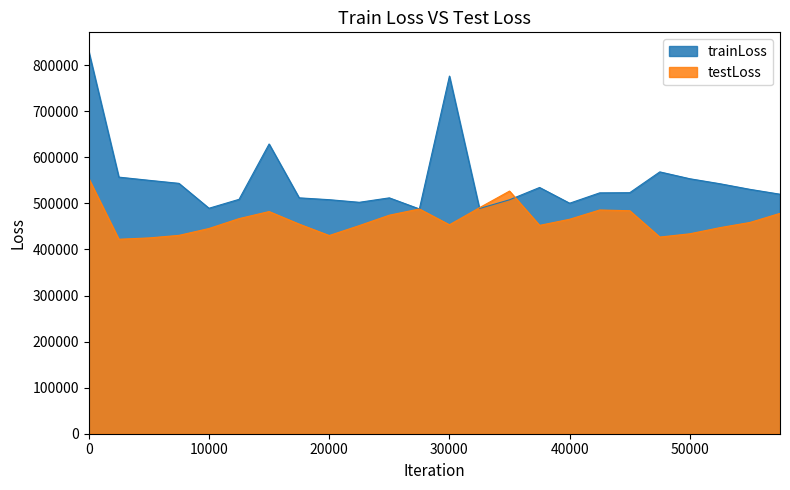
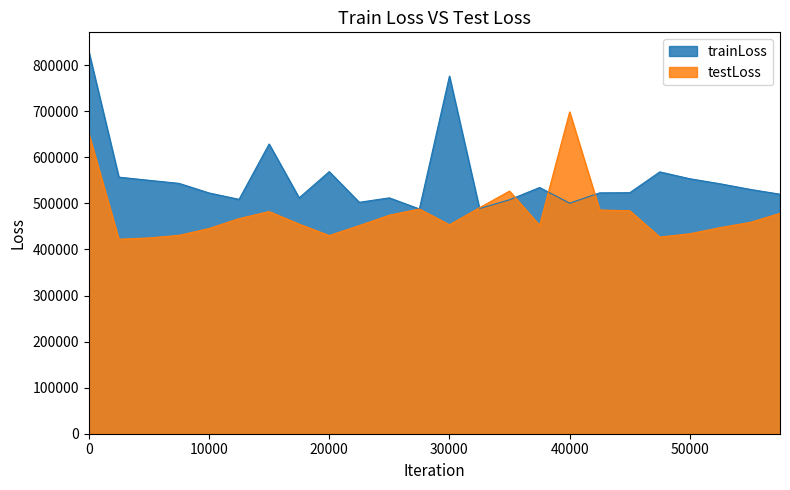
  {
    "trainLoss": {
      "0": 830000,
-     "10000": 490000,
-     "20000": 510000,
+     "10000": 520000,
+     "20000": 570000,
      "30000": 780000,
      "40000": 500000,
      "50000": 550000
    },
    "testLoss": {
-     "0": 550000,
+     "0": 650000,
      "10000": 450000,
      "20000": 430000,
      "30000": 450000,
-     "40000": 470000,
+     "40000": 700000,
      "50000": 430000
    }
  }
